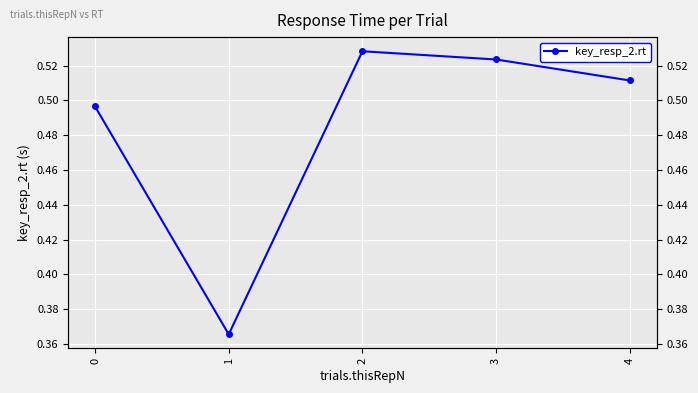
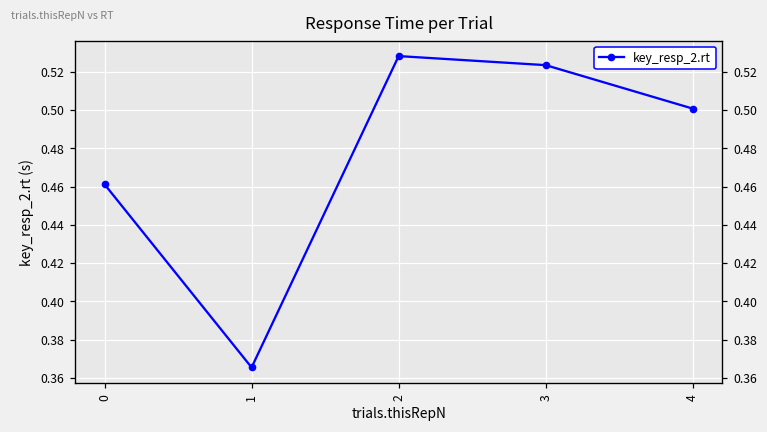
  {
-   "0": 0.496,
+   "0": 0.461,
    "1": 0.365,
    "2": 0.528,
    "3": 0.524,
-   "4": 0.511
+   "4": 0.501
  }
